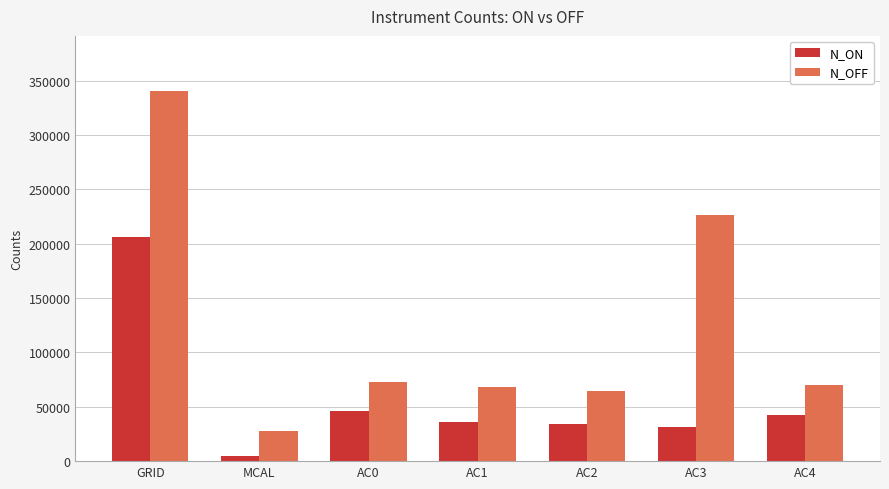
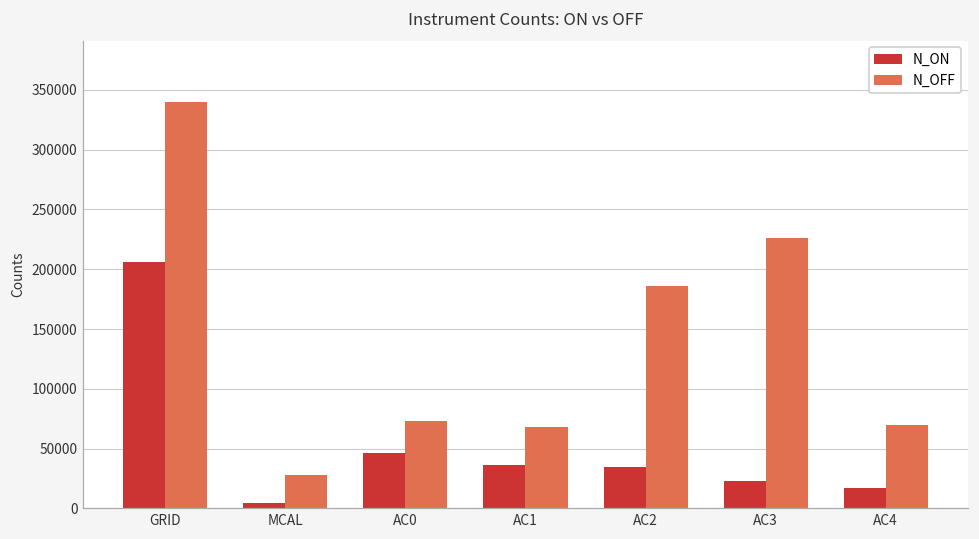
  {
    "N_ON": {
      "GRID": 206000,
      "MCAL": 5000,
      "AC0": 46000,
      "AC1": 36000,
      "AC2": 34000,
-     "AC3": 31000,
-     "AC4": 42000
+     "AC3": 23000,
+     "AC4": 17000
    },
    "N_OFF": {
      "GRID": 340000,
      "MCAL": 28000,
      "AC0": 73000,
      "AC1": 68000,
-     "AC2": 64000,
+     "AC2": 186000,
      "AC3": 227000,
      "AC4": 70000
    }
  }
